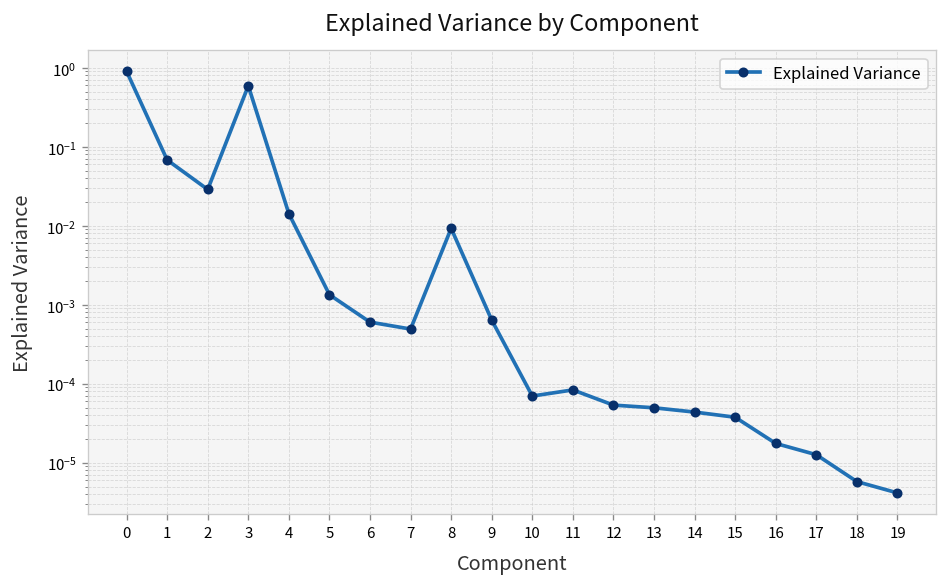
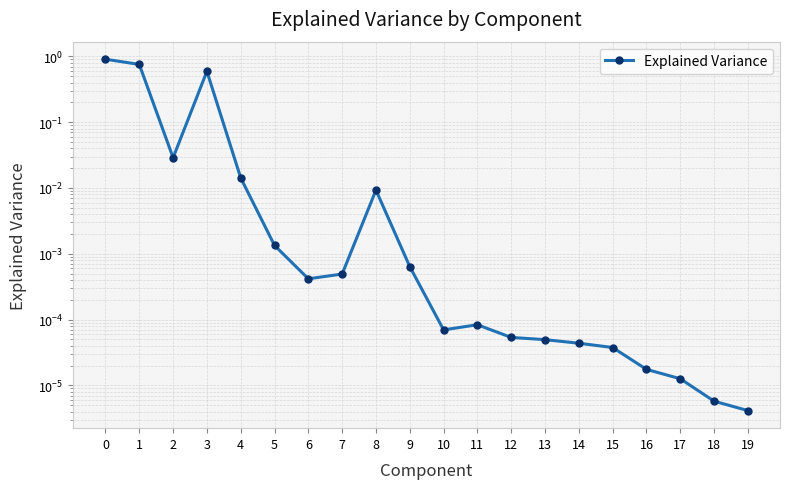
  {
    "0": 0.9,
-   "1": 0.07,
+   "1": 0.8,
    "2": 0.03,
    "3": 0.6,
    "4": 0.014,
    "5": 0.0013,
-   "6": 0.0006,
+   "6": 0.0004,
    "7": 0.0005,
    "8": 0.009,
    "9": 0.0006,
    "10": 0.00007,
    "11": 0.00008,
    "12": 0.00005,
    "13": 0.00005,
    "14": 0.00004,
    "15": 0.00004,
    "16": 0.000018,
    "17": 0.000013,
    "18": 0.000006,
    "19": 0.000004
  }
